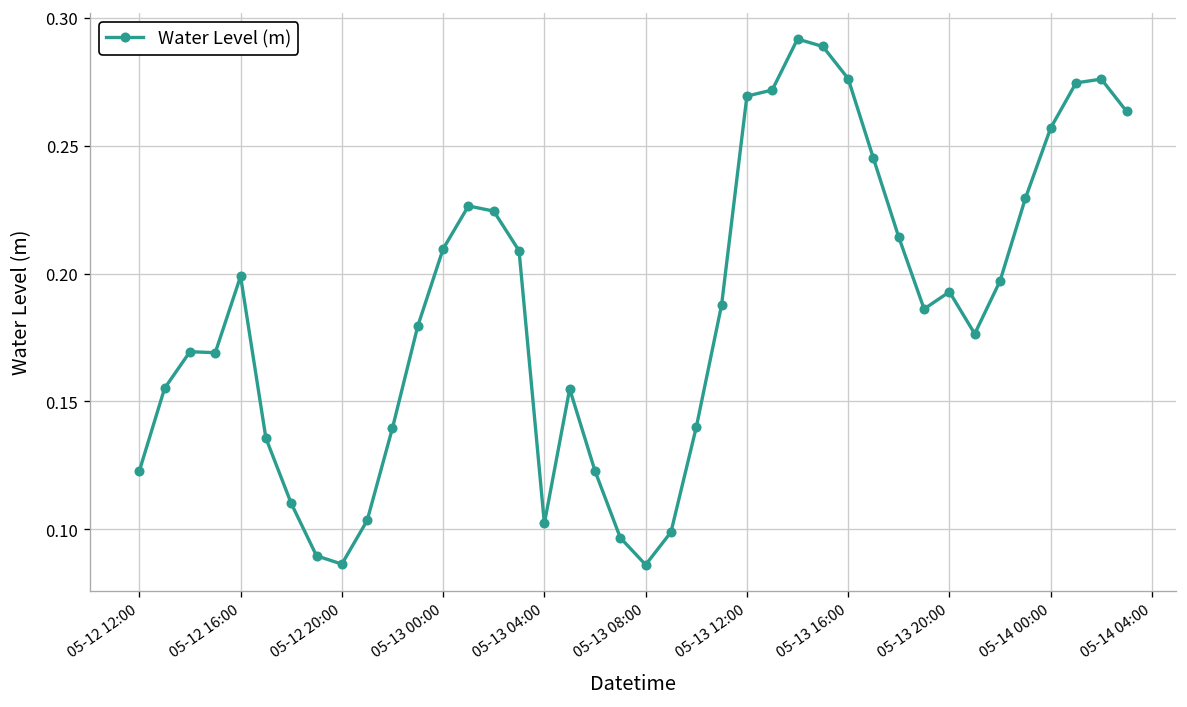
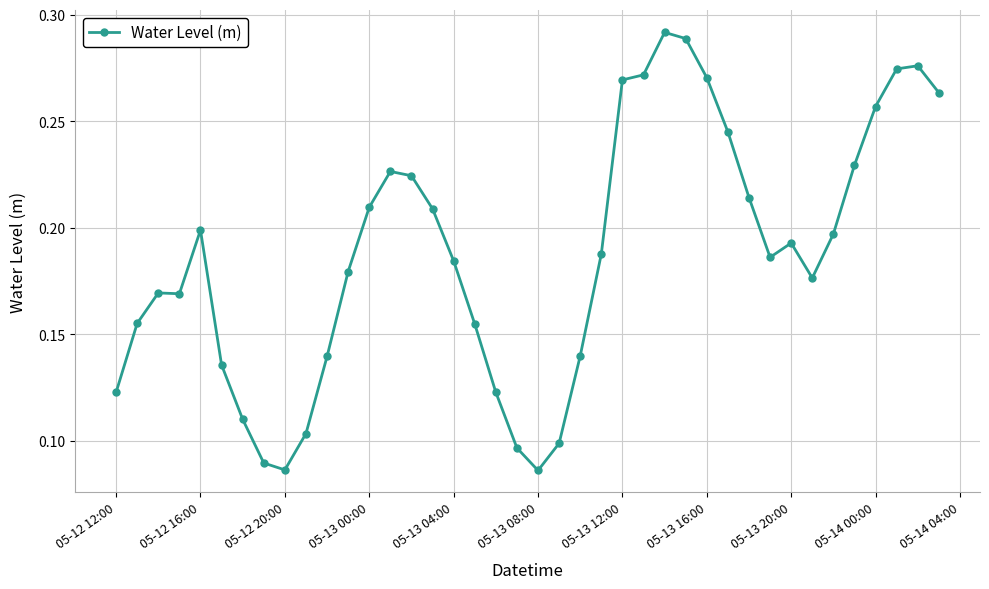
  {
    "05-12 12:00": 0.123,
    "05-12 16:00": 0.199,
    "05-12 20:00": 0.086,
    "05-13 00:00": 0.210,
-   "05-13 04:00": 0.102,
+   "05-13 04:00": 0.184,
    "05-13 08:00": 0.086,
    "05-13 12:00": 0.269,
-   "05-13 16:00": 0.276,
+   "05-13 16:00": 0.270,
    "05-13 20:00": 0.193,
    "05-14 00:00": 0.257
  }
